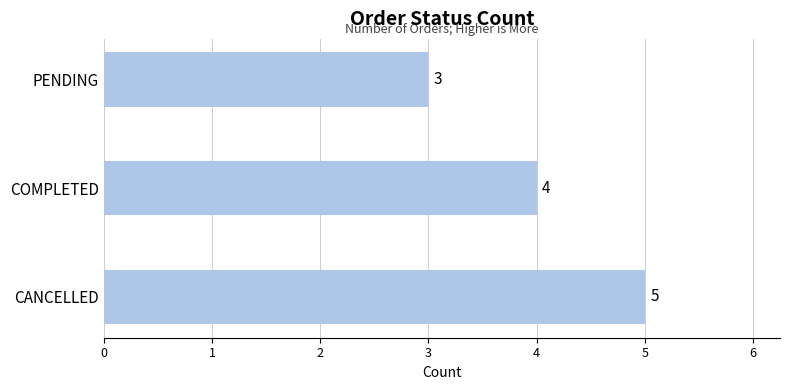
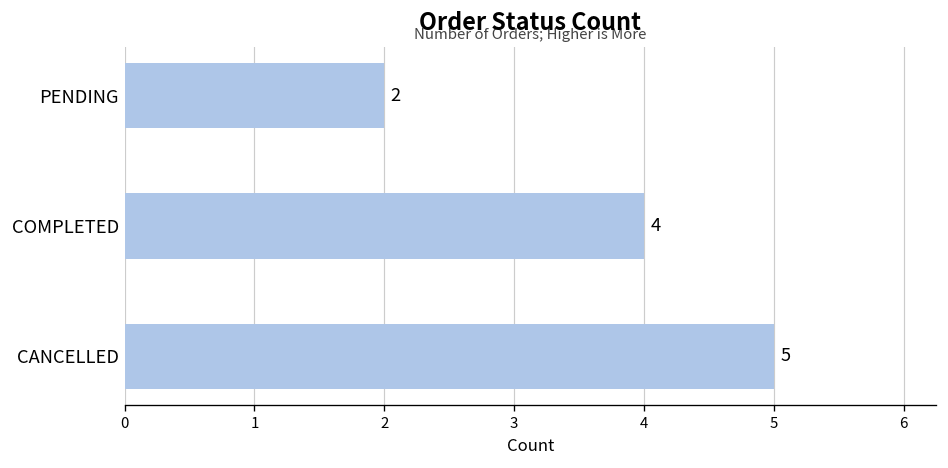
  {
-   "PENDING": 3,
+   "PENDING": 2,
    "COMPLETED": 4,
    "CANCELLED": 5
  }
